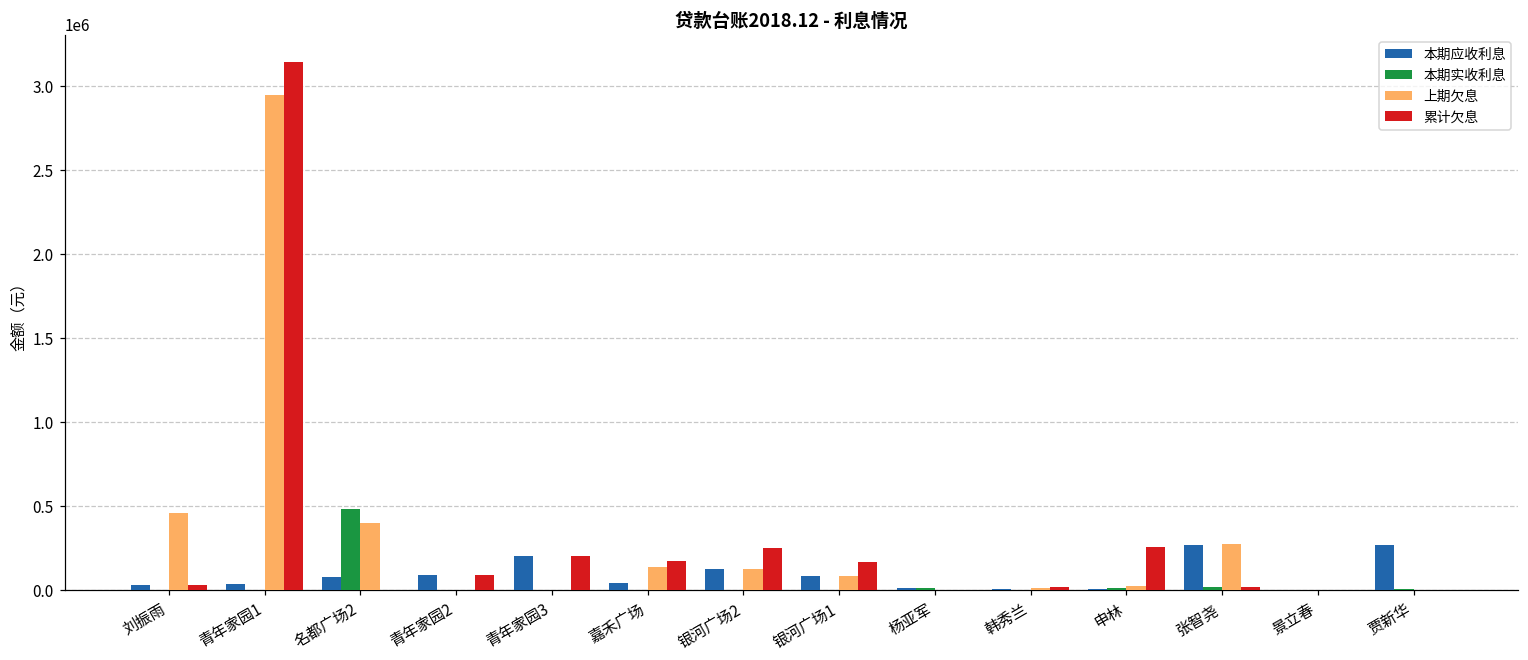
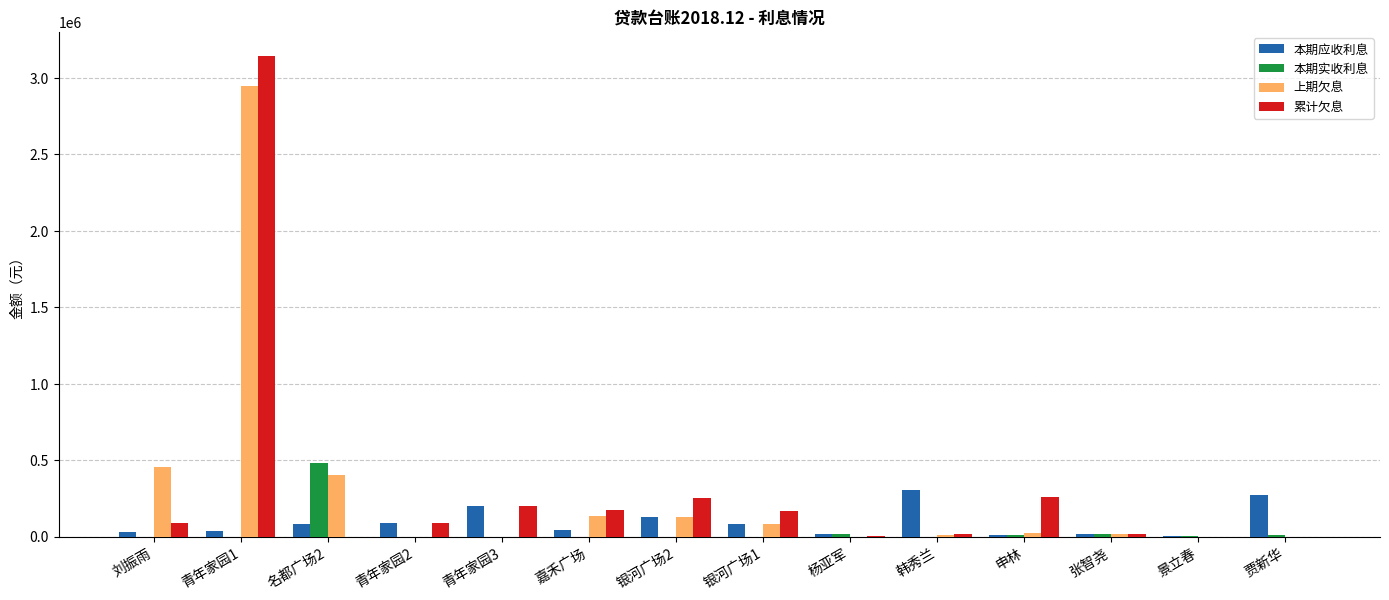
  {
    "本期应收利息": {
      "刘振雨": 30000,
      "青年家园1": 30000,
      "名都广场2": 80000,
      "青年家园2": 90000,
      "青年家园3": 200000,
      "嘉禾广场": 40000,
      "银河广场2": 130000,
      "银河广场1": 90000,
-     "韩秀兰": 10000,
-     "张智尧": 270000,
+     "韩秀兰": 300000,
+     "张智尧": 20000,
      "贾新华": 270000
    },
    "本期实收利息": {
      "刘振雨": 0,
      "青年家园1": 0,
      "名都广场2": 480000,
      "青年家园2": 0,
      "青年家园3": 0,
      "嘉禾广场": 0,
      "银河广场2": 0,
      "银河广场1": 0,
      "韩秀兰": 0,
      "张智尧": 20000
    },
    "上期欠息": {
      "刘振雨": 460000,
      "青年家园1": 2950000,
      "名都广场2": 400000,
      "青年家园2": 0,
      "青年家园3": 0,
      "嘉禾广场": 140000,
      "银河广场2": 130000,
      "银河广场1": 90000,
      "杨亚军": 0,
      "申林": 30000,
-     "张智尧": 270000,
+     "张智尧": 20000,
      "景立春": 0,
      "贾新华": 0
    },
    "累计欠息": {
-     "刘振雨": 30000,
+     "刘振雨": 90000,
      "青年家园1": 3140000,
      "名都广场2": 0,
      "青年家园2": 90000,
      "青年家园3": 200000,
      "嘉禾广场": 180000,
      "银河广场2": 250000,
      "银河广场1": 170000,
      "韩秀兰": 20000,
      "申林": 260000,
      "张智尧": 20000,
      "景立春": 0,
      "贾新华": 0
    }
  }
